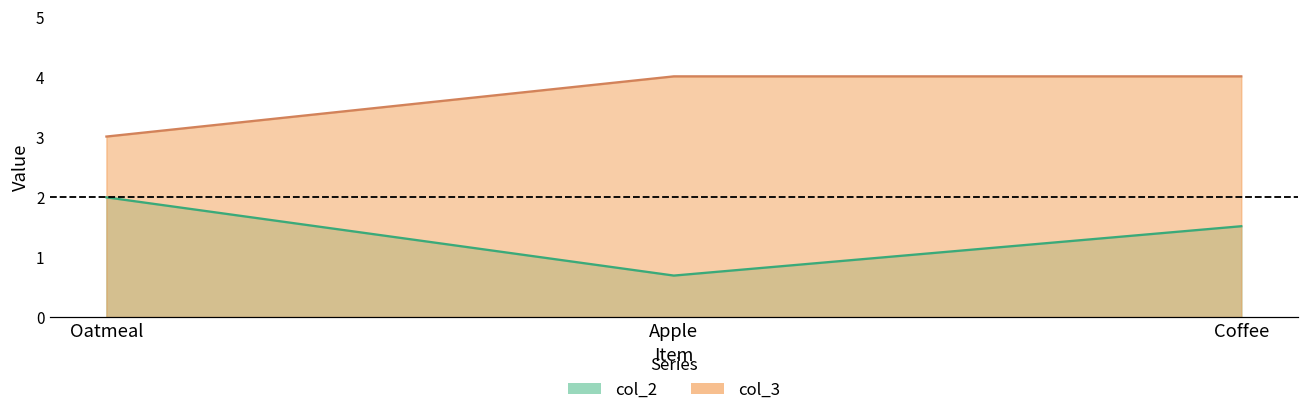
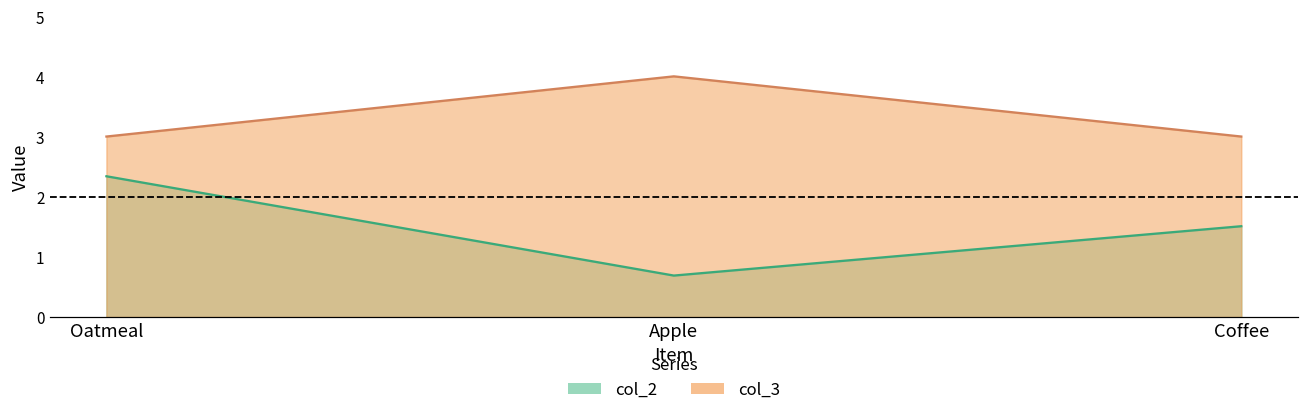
  {
    "col_2": {
-     "Oatmeal": 2.0,
+     "Oatmeal": 2.3,
      "Apple": 0.7,
      "Coffee": 1.5
    },
    "col_3": {
      "Oatmeal": 3,
      "Apple": 4,
-     "Coffee": 4
+     "Coffee": 3
    }
  }
